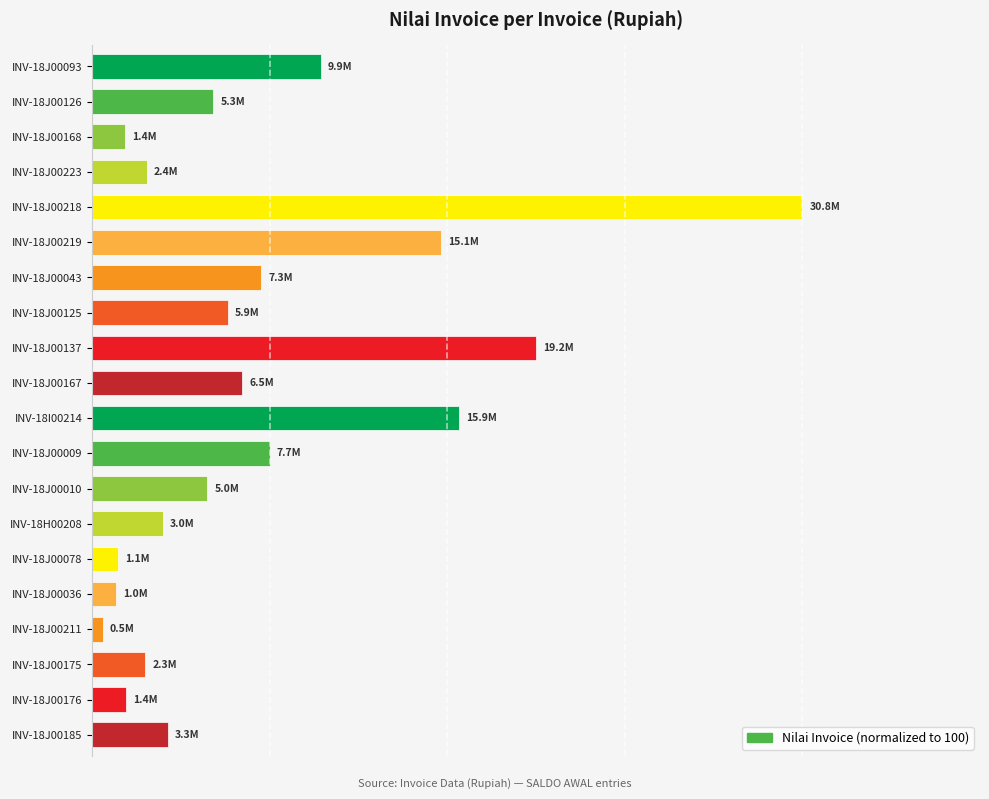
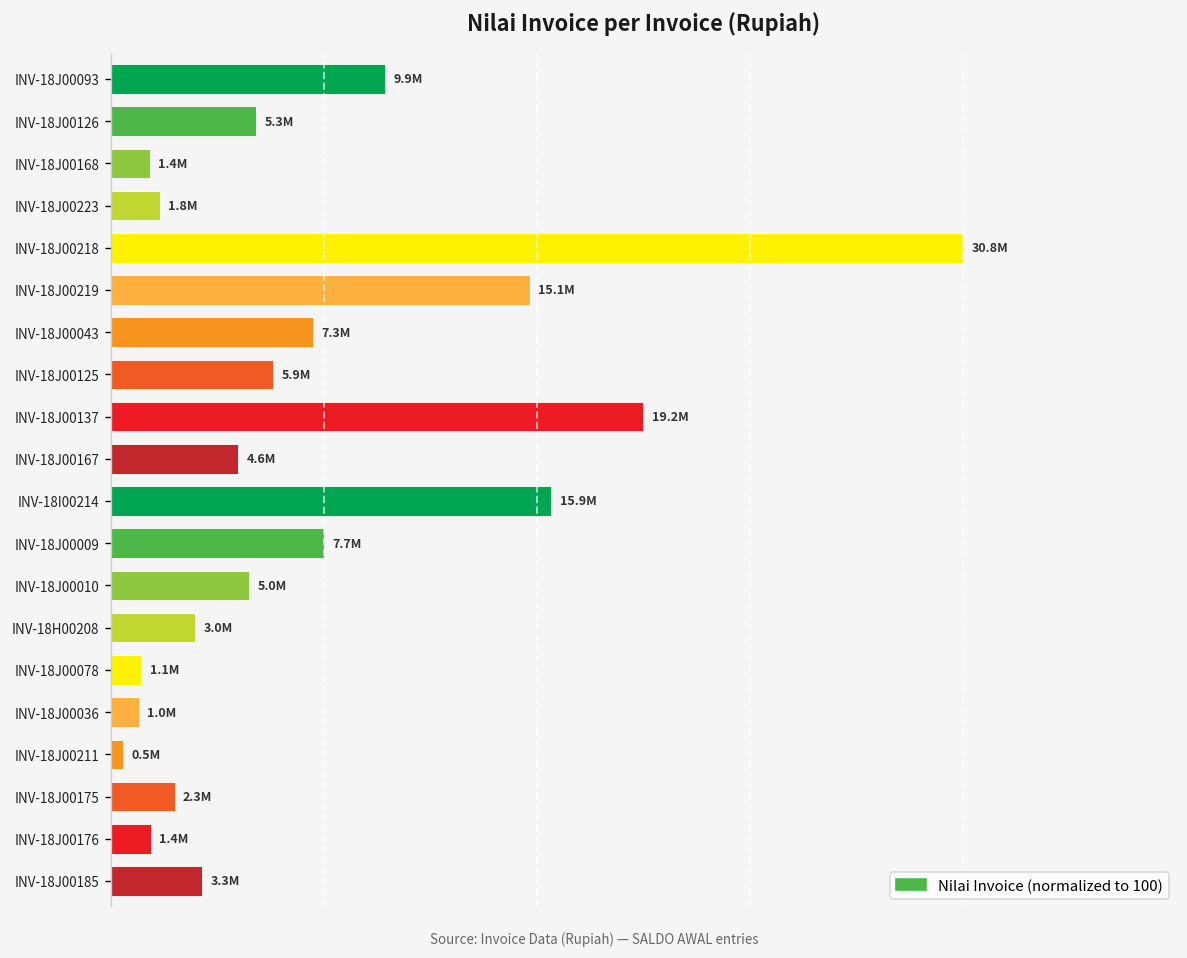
  {
-   "INV-18J00223": "2.4M",
-   "INV-18J00167": "6.5M"
+   "INV-18J00223": "1.8M",
+   "INV-18J00167": "4.6M"
  }
